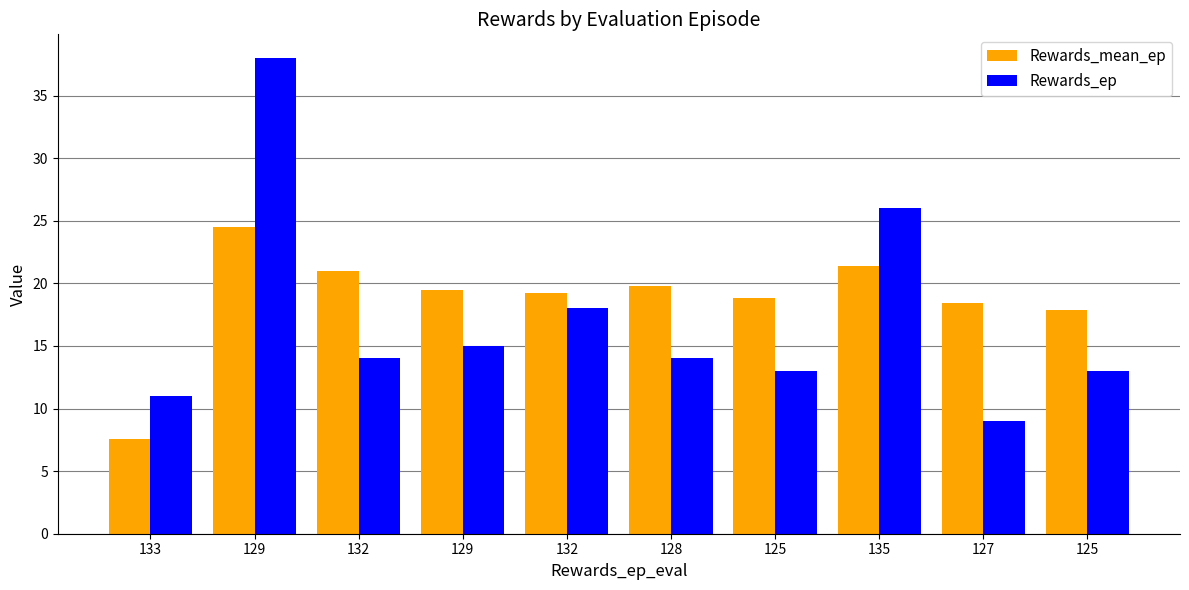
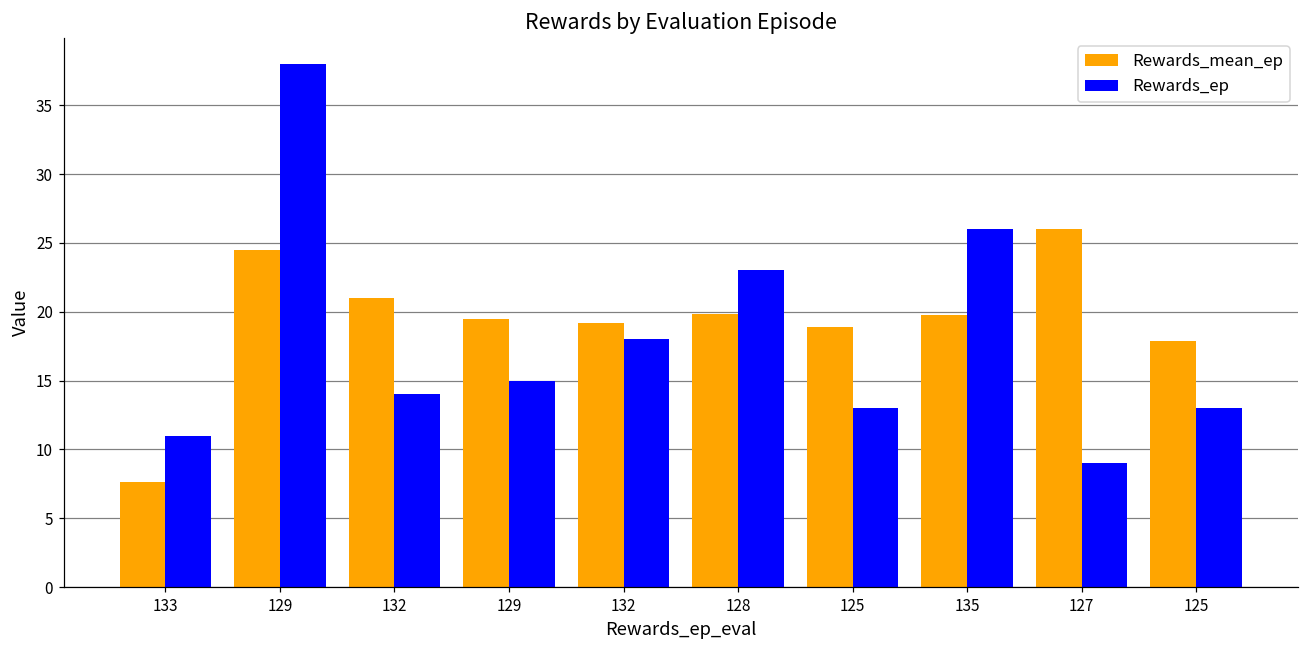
  {
    "Rewards_mean_ep": {
      "133": 7.6,
      "128": 19.8,
-     "135": 21.4,
-     "127": 18.4
+     "135": 19.8,
+     "127": 26.0
    },
    "Rewards_ep": {
      "133": 11,
-     "128": 14,
+     "128": 23,
      "135": 26,
      "127": 9
    }
  }
